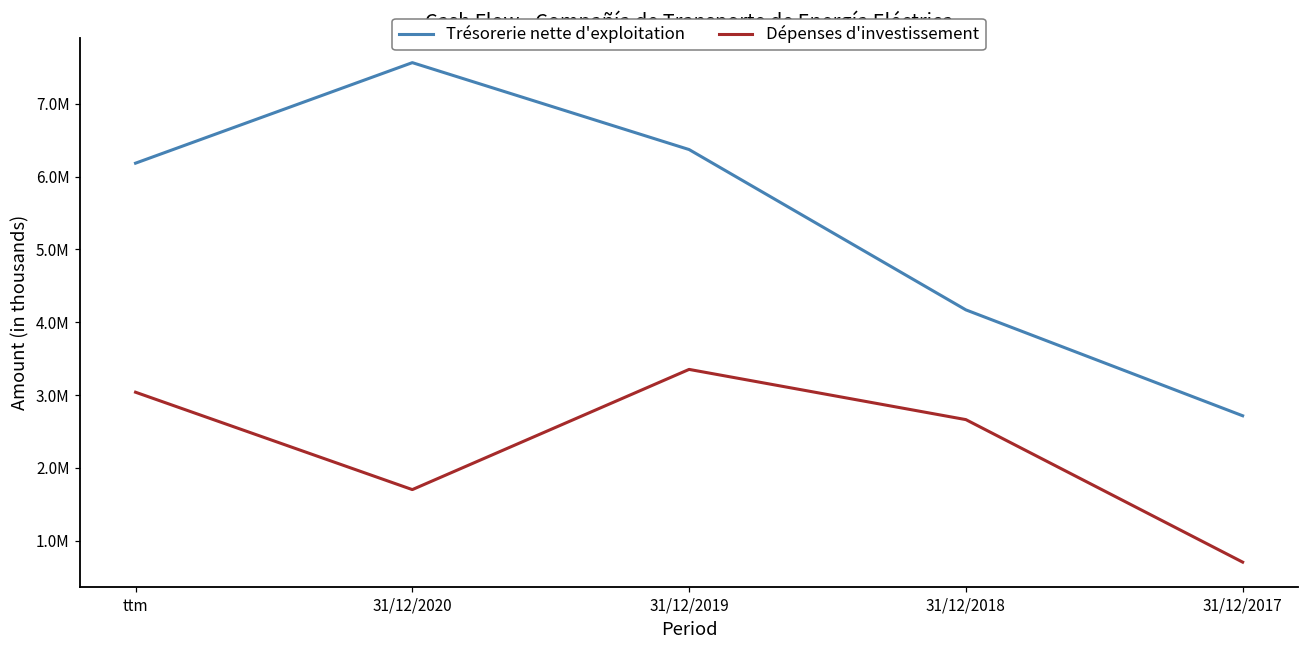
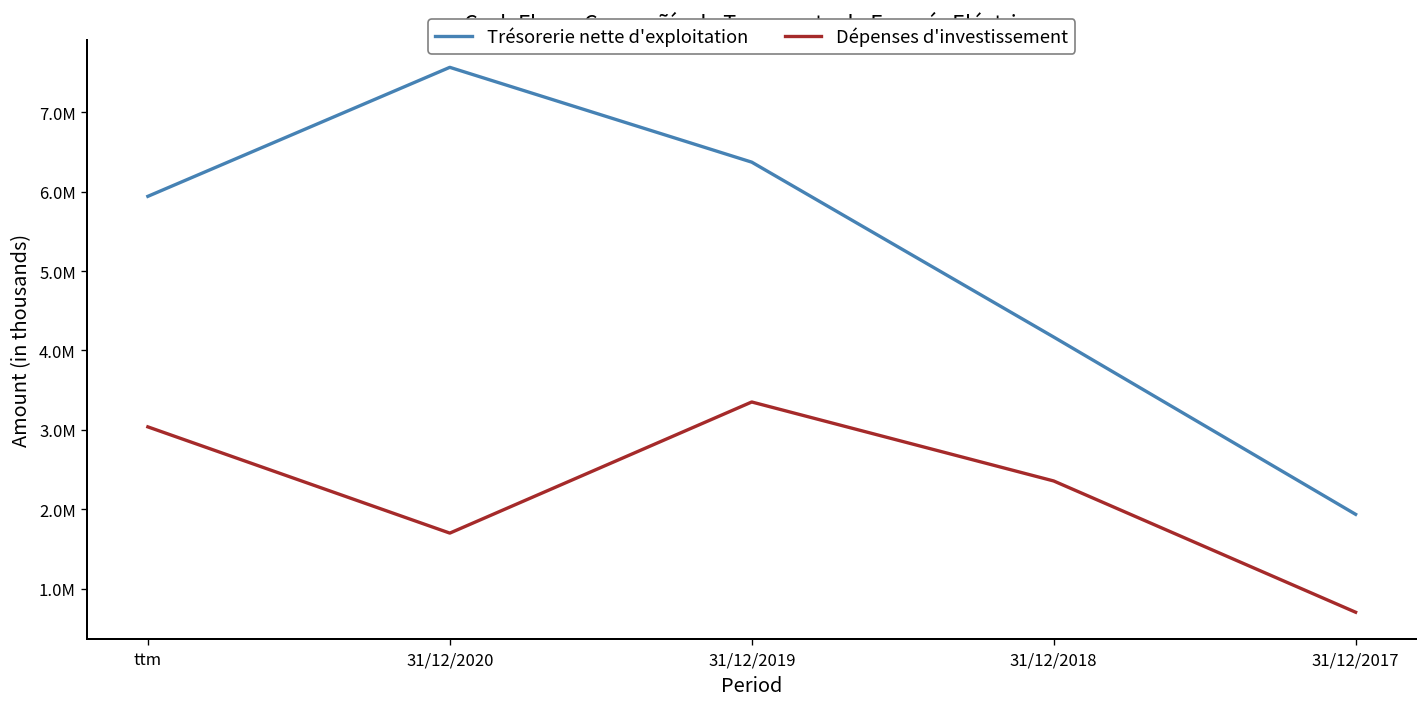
  {
    "Trésorerie nette d'exploitation": {
-     "ttm": 6200000,
+     "ttm": 5900000,
      "31/12/2020": 7600000,
      "31/12/2019": 6400000,
      "31/12/2018": 4200000,
-     "31/12/2017": 2700000
+     "31/12/2017": 1900000
    },
    "Dépenses d'investissement": {
      "ttm": 3000000,
      "31/12/2020": 1700000,
      "31/12/2019": 3400000,
-     "31/12/2018": 2700000,
+     "31/12/2018": 2400000,
      "31/12/2017": 700000
    }
  }
